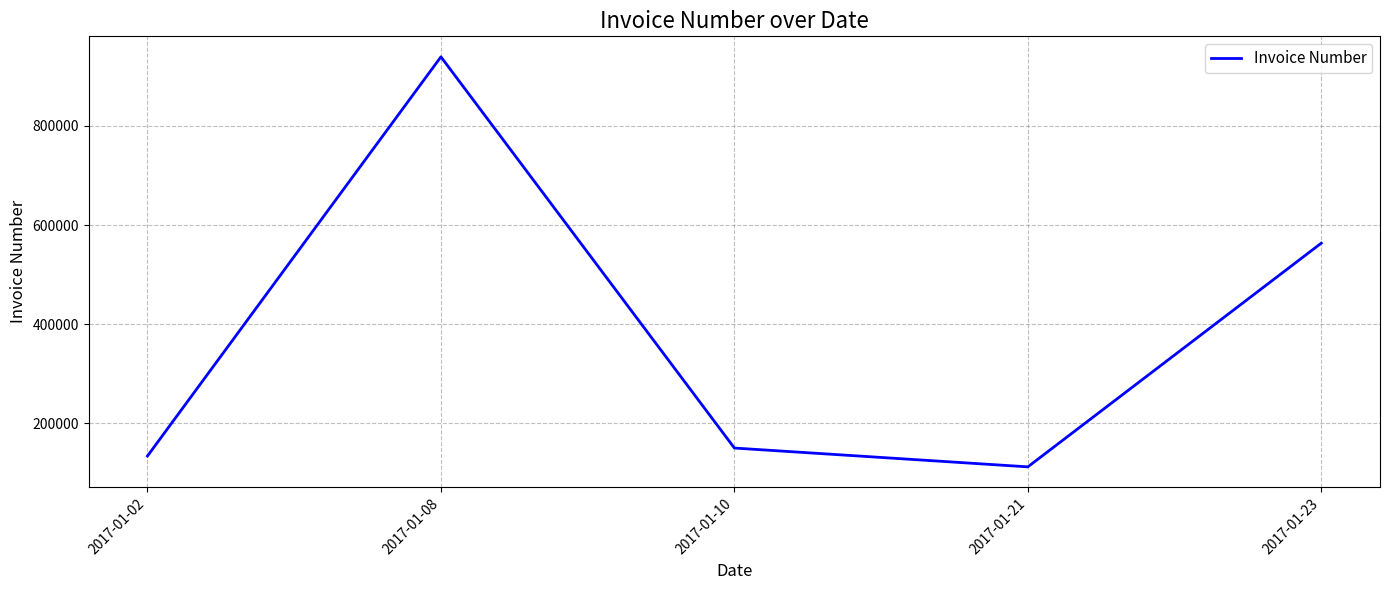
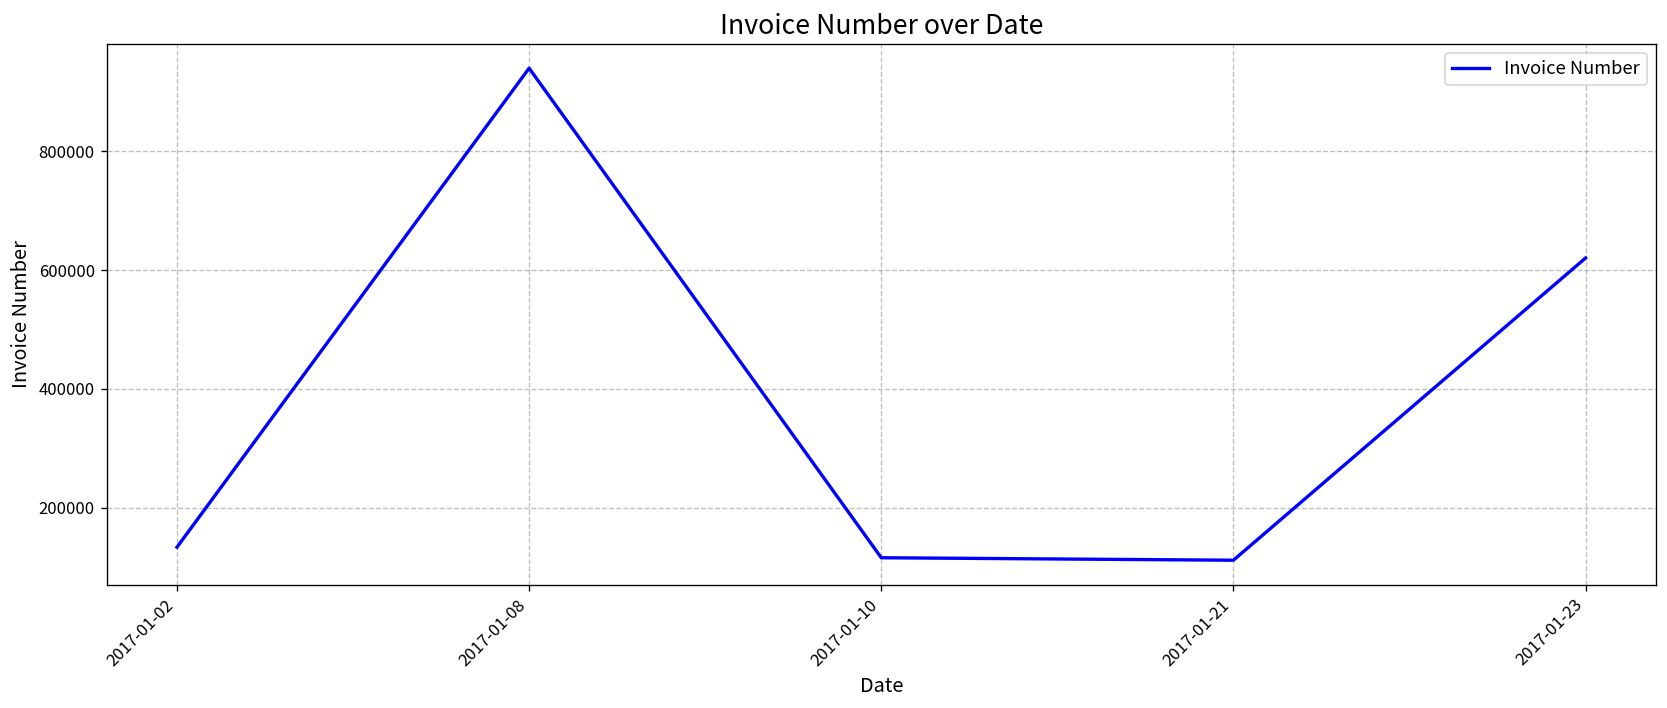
  {
    "2017-01-02": 130000,
    "2017-01-08": 940000,
-   "2017-01-10": 150000,
+   "2017-01-10": 120000,
    "2017-01-21": 110000,
-   "2017-01-23": 560000
+   "2017-01-23": 620000
  }
